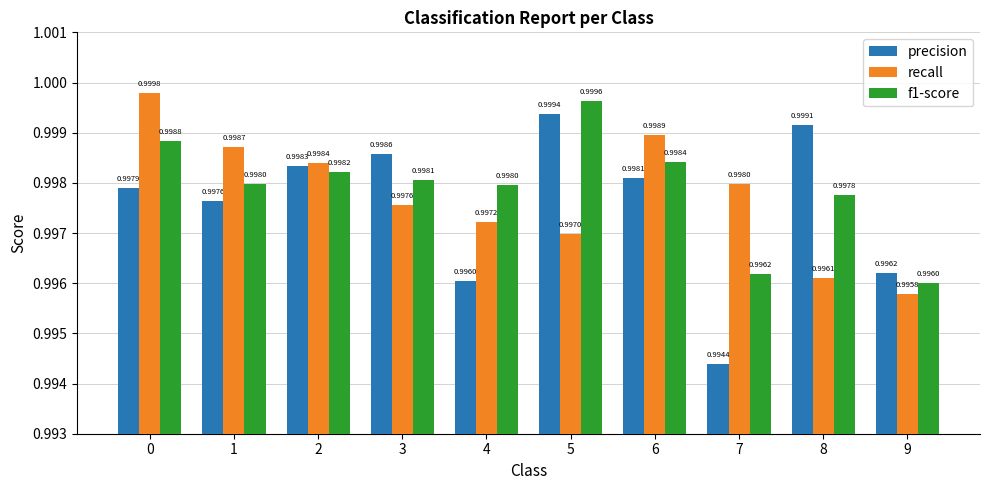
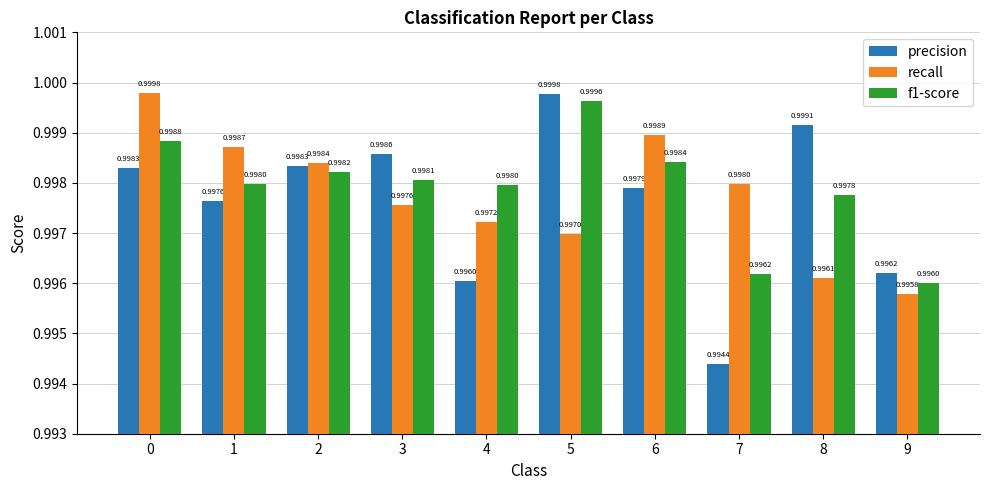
  {
    "precision": {
-     "0": 0.9979,
+     "0": 0.9983,
      "1": 0.9976,
      "2": 0.9983,
      "3": 0.9986,
      "4": 0.9960,
-     "5": 0.9994,
-     "6": 0.9981,
+     "5": 0.9998,
+     "6": 0.9979,
      "7": 0.9944,
      "8": 0.9991,
      "9": 0.9962
    },
    "recall": {
      "0": 0.9998,
      "1": 0.9987,
      "2": 0.9984,
      "3": 0.9976,
      "4": 0.9972,
      "5": 0.9970,
      "6": 0.9989,
      "7": 0.9980,
      "8": 0.9961,
      "9": 0.9958
    },
    "f1-score": {
      "0": 0.9988,
      "1": 0.9980,
      "2": 0.9982,
      "3": 0.9981,
      "4": 0.9980,
      "5": 0.9996,
      "6": 0.9984,
      "7": 0.9962,
      "8": 0.9978,
      "9": 0.9960
    }
  }
